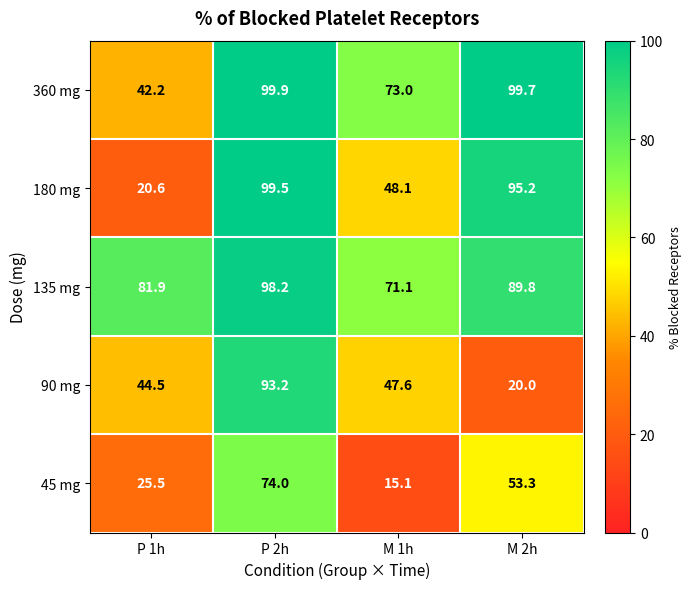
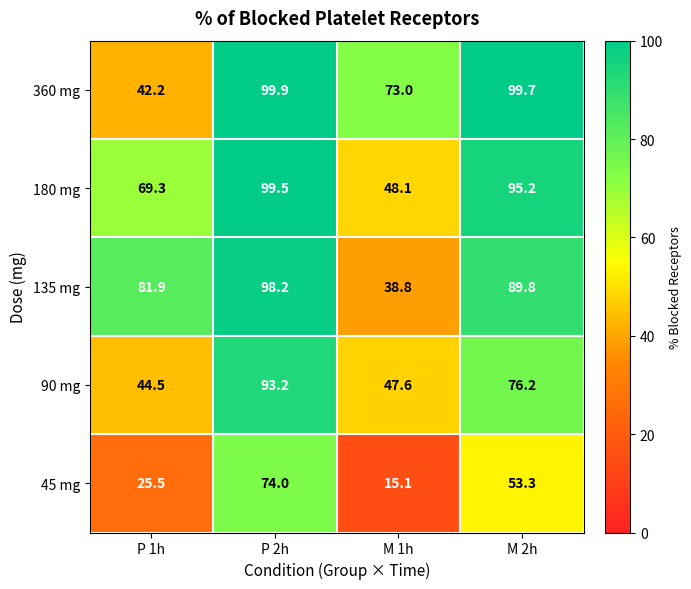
  {
    "360 mg": {
      "P 1h": 42.2,
      "P 2h": 99.9,
      "M 1h": 73.0,
      "M 2h": 99.7
    },
    "180 mg": {
-     "P 1h": 20.6,
+     "P 1h": 69.3,
      "P 2h": 99.5,
      "M 1h": 48.1,
      "M 2h": 95.2
    },
    "135 mg": {
      "P 1h": 81.9,
      "P 2h": 98.2,
-     "M 1h": 71.1,
+     "M 1h": 38.8,
      "M 2h": 89.8
    },
    "90 mg": {
      "P 1h": 44.5,
      "P 2h": 93.2,
      "M 1h": 47.6,
-     "M 2h": 20.0
+     "M 2h": 76.2
    },
    "45 mg": {
      "P 1h": 25.5,
      "P 2h": 74.0,
      "M 1h": 15.1,
      "M 2h": 53.3
    }
  }
